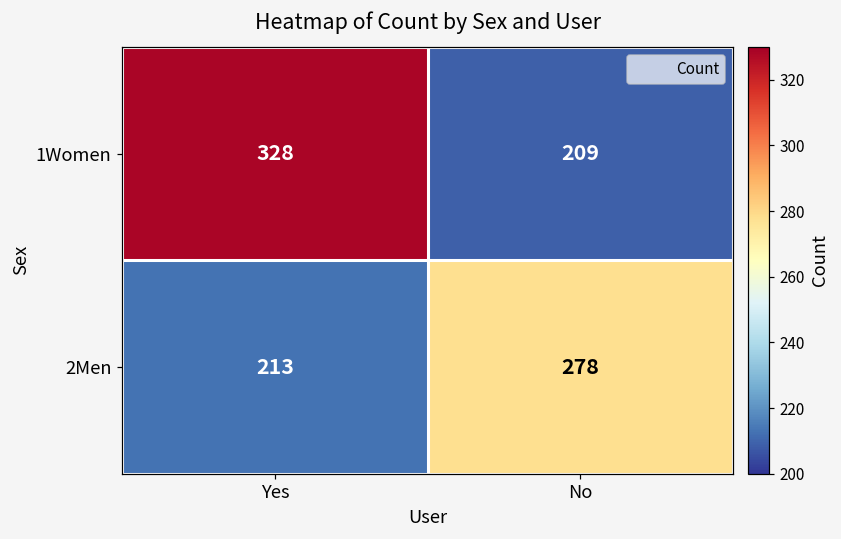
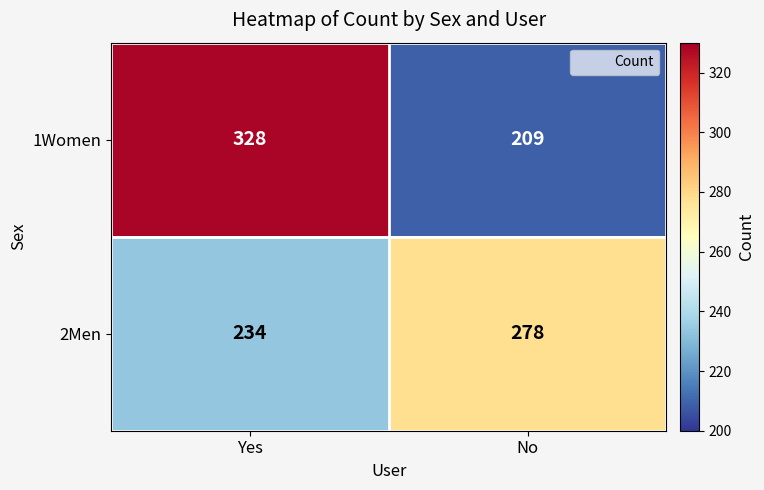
  {
    "1Women": {
      "Yes": 328,
      "No": 209
    },
    "2Men": {
-     "Yes": 213,
+     "Yes": 234,
      "No": 278
    }
  }
